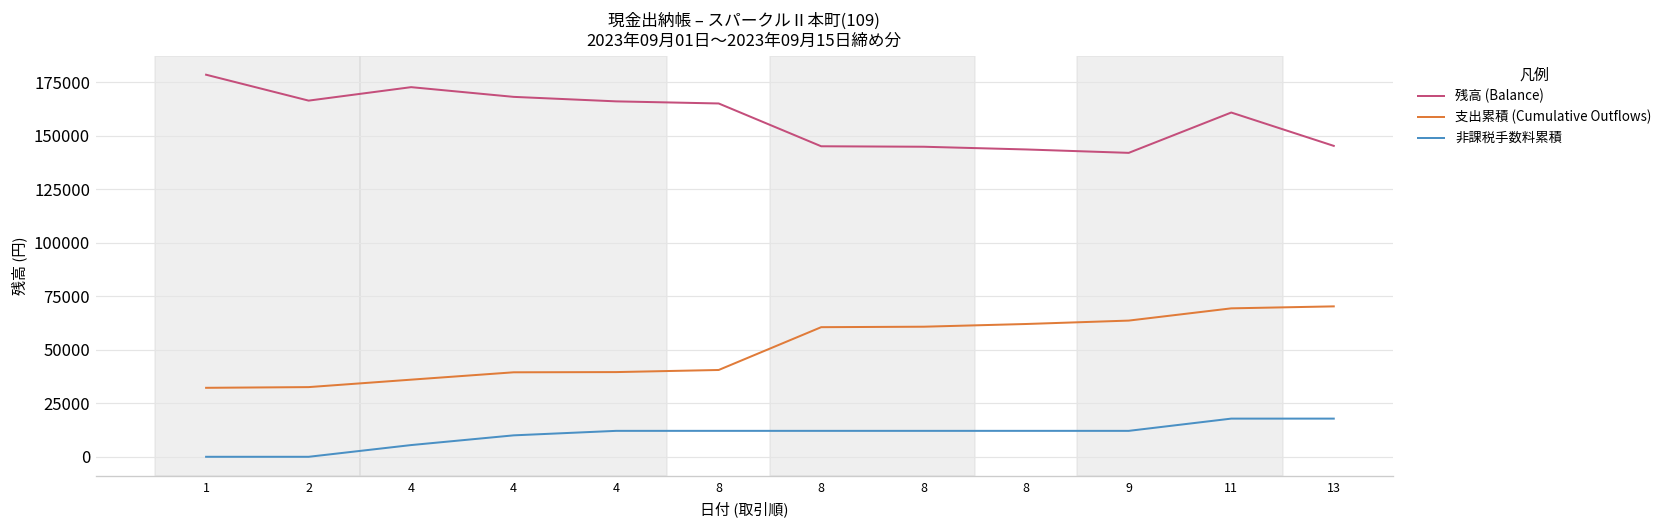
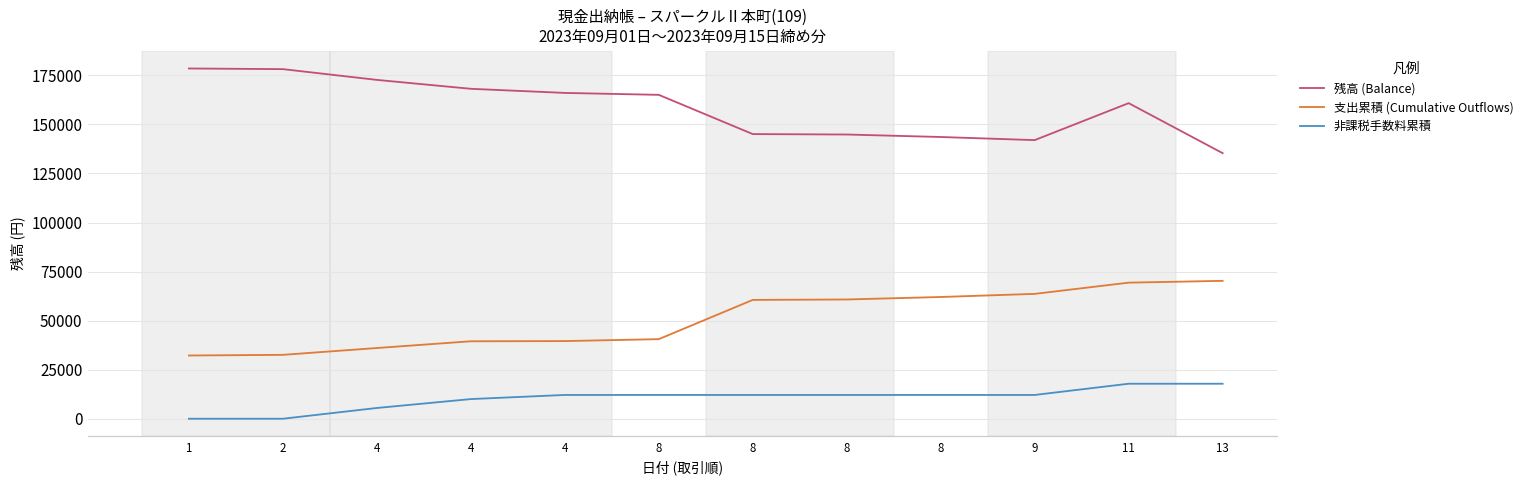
  {
    "残高 (Balance)": {
      "1": 179000,
-     "2": 166000,
+     "2": 178000,
      "9": 142000,
      "11": 161000,
-     "13": 145000
+     "13": 135000
    },
    "支出累積 (Cumulative Outflows)": {
      "1": 32000,
      "2": 33000,
      "9": 64000,
      "11": 69000,
      "13": 70000
    },
    "非課税手数料累積": {
      "1": 0,
      "2": 0,
      "9": 12000,
      "11": 18000,
      "13": 18000
    }
  }
